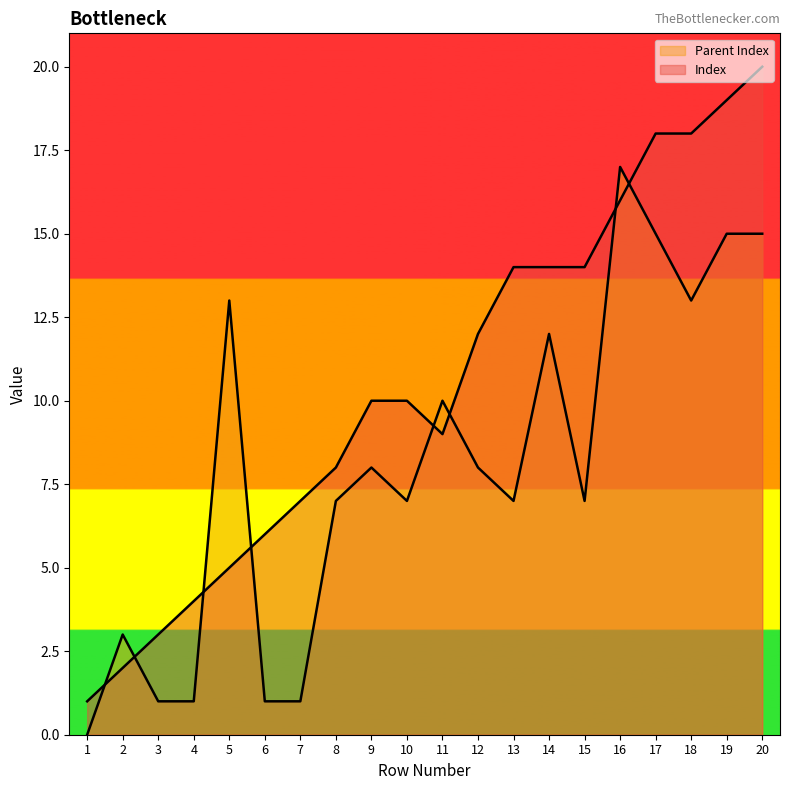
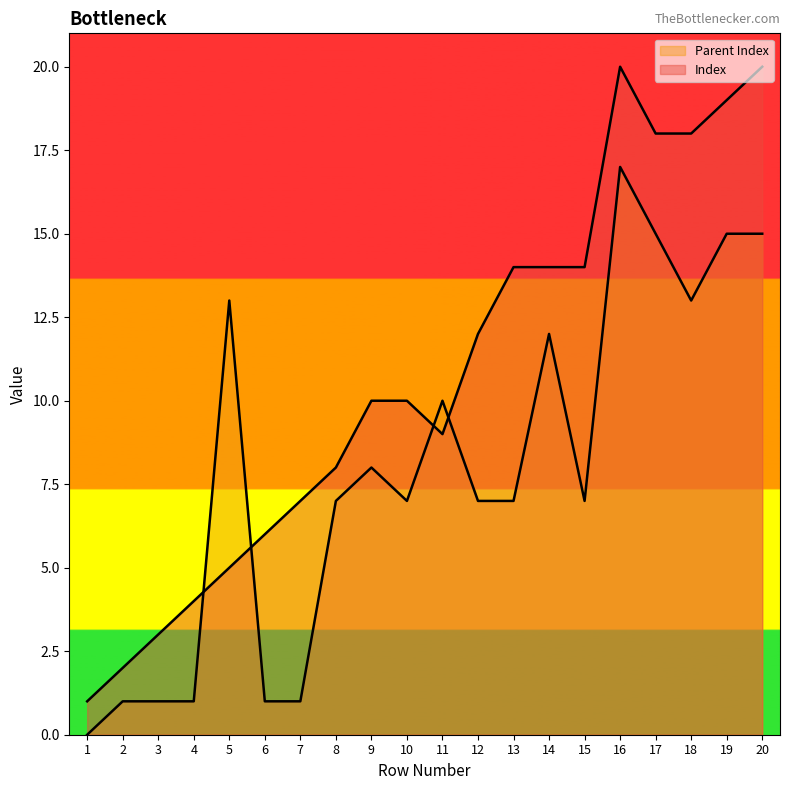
  {
    "Parent Index": {
      "1": 0,
-     "2": 3,
+     "2": 1,
      "3": 1,
      "4": 1,
      "5": 13,
      "6": 1,
      "7": 1,
      "8": 7,
      "9": 8,
      "10": 7,
      "11": 10,
-     "12": 8,
+     "12": 7,
      "13": 7,
      "14": 12,
      "15": 7,
      "16": 17,
      "17": 15,
      "18": 13,
      "19": 15,
      "20": 15
    },
    "Index": {
      "1": 1,
      "2": 2,
      "3": 3,
      "4": 4,
      "5": 5,
      "6": 6,
      "7": 7,
      "8": 8,
      "9": 10,
      "10": 10,
      "11": 9,
      "12": 12,
      "13": 14,
      "14": 14,
      "15": 14,
-     "16": 16,
+     "16": 20,
      "17": 18,
      "18": 18,
      "19": 19
    }
  }
